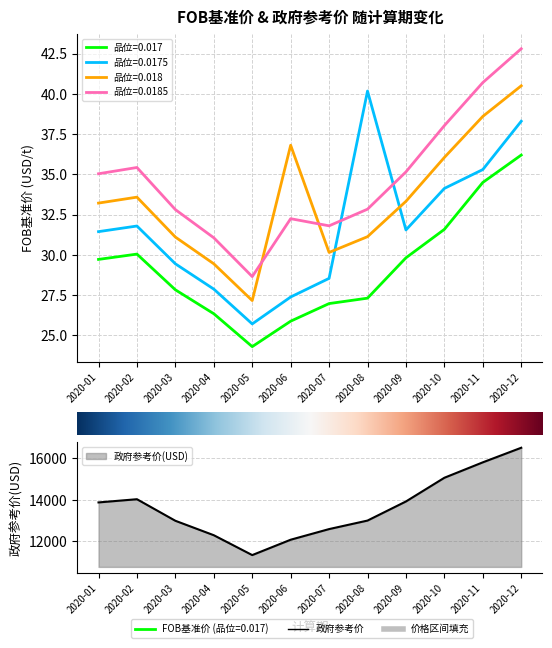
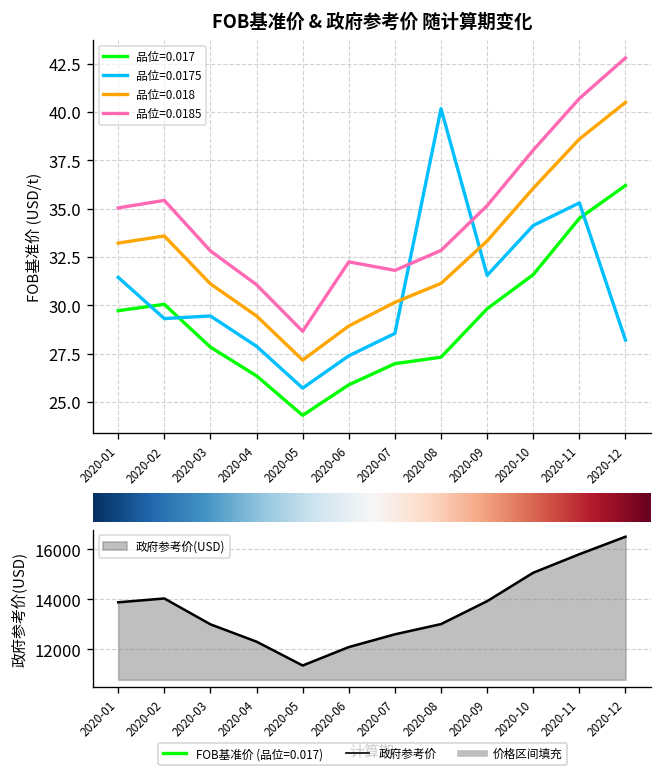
  {
    "FOB基准价 & 政府参考价 随计算期变化": {
      "品位=0.017": {
        "2020-01": 29.7,
        "2020-02": 30.1,
        "2020-03": 27.8,
        "2020-04": 26.3,
        "2020-05": 24.3,
        "2020-06": 25.9,
        "2020-07": 27.0,
        "2020-08": 27.3,
        "2020-09": 29.8,
        "2020-10": 31.6,
        "2020-11": 34.5,
        "2020-12": 36.2
      },
      "品位=0.0175": {
        "2020-01": 31.4,
-       "2020-02": 31.8,
+       "2020-02": 29.3,
        "2020-03": 29.4,
        "2020-04": 27.9,
        "2020-05": 25.7,
        "2020-06": 27.4,
        "2020-07": 28.5,
        "2020-08": 40.2,
        "2020-09": 31.6,
        "2020-10": 34.1,
        "2020-11": 35.3,
-       "2020-12": 38.3
+       "2020-12": 28.2
      },
      "品位=0.018": {
        "2020-01": 33.2,
        "2020-02": 33.6,
        "2020-03": 31.1,
        "2020-04": 29.4,
        "2020-05": 27.2,
-       "2020-06": 36.8,
+       "2020-06": 28.9,
        "2020-07": 30.2,
        "2020-08": 31.1,
        "2020-09": 33.3,
        "2020-10": 36.1,
        "2020-11": 38.6,
        "2020-12": 40.5
      },
      "品位=0.0185": {
        "2020-01": 35.0,
        "2020-02": 35.4,
        "2020-03": 32.8,
        "2020-04": 31.1,
        "2020-05": 28.7,
        "2020-06": 32.2,
        "2020-07": 31.8,
        "2020-08": 32.8,
        "2020-09": 35.2,
        "2020-10": 38.0,
        "2020-11": 40.7,
        "2020-12": 42.8
      }
    }
  }
